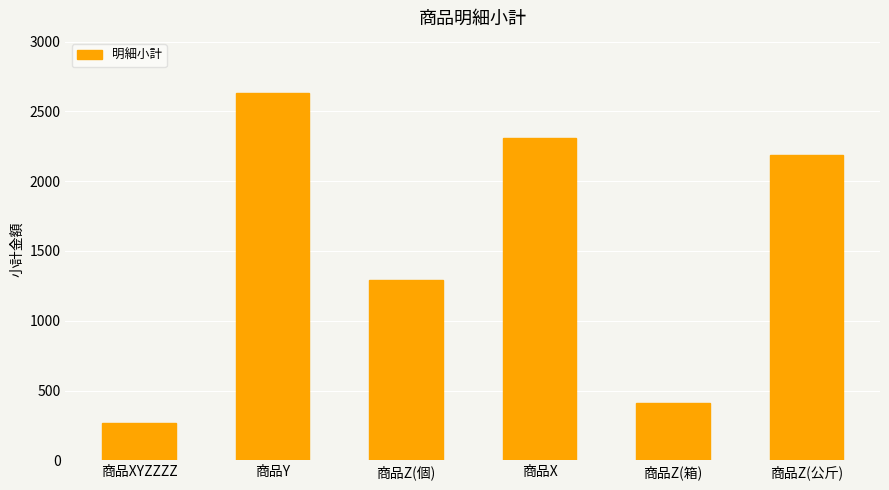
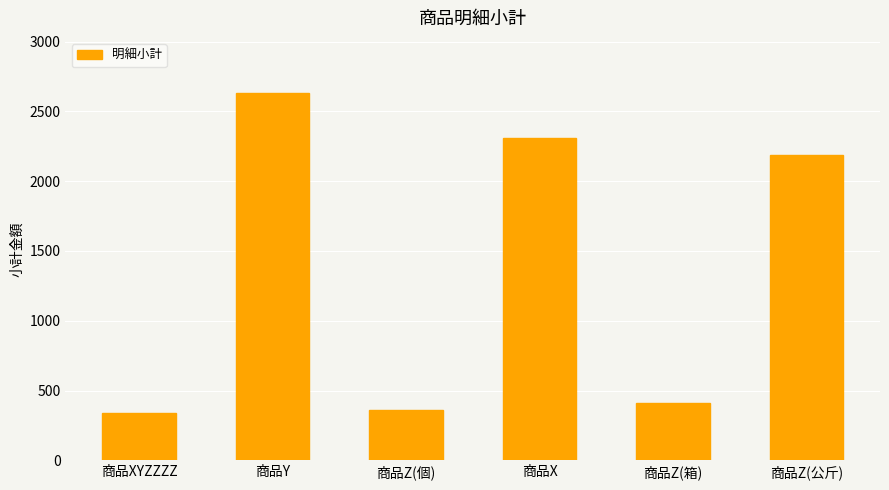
  {
-   "商品XYZZZZ": 270,
+   "商品XYZZZZ": 340,
    "商品Y": 2630,
-   "商品Z(個)": 1290,
+   "商品Z(個)": 360,
    "商品X": 2310,
    "商品Z(箱)": 410,
    "商品Z(公斤)": 2190
  }
